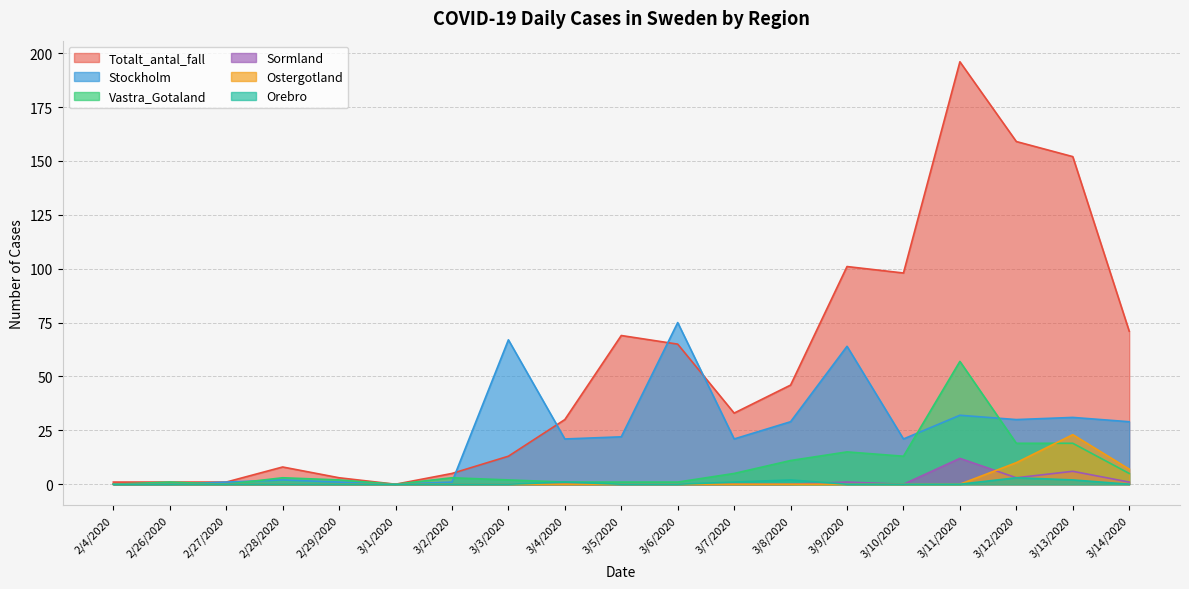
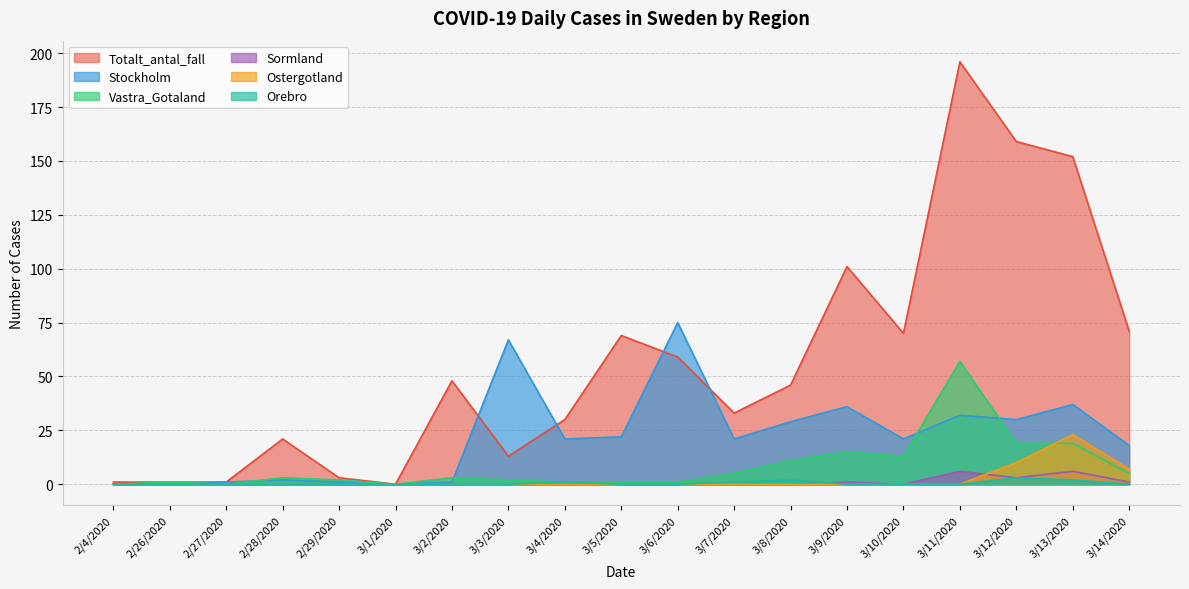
  {
    "Totalt_antal_fall": {
-     "2/28/2020": 8,
-     "3/2/2020": 5,
+     "2/28/2020": 21,
+     "3/2/2020": 48,
      "3/3/2020": 13,
      "3/4/2020": 30,
      "3/5/2020": 69,
-     "3/6/2020": 65,
+     "3/6/2020": 59,
      "3/7/2020": 33,
      "3/8/2020": 46,
      "3/9/2020": 101,
-     "3/10/2020": 98,
+     "3/10/2020": 70,
      "3/11/2020": 196,
      "3/12/2020": 159,
      "3/13/2020": 152,
      "3/14/2020": 71
    },
    "Stockholm": {
      "3/3/2020": 67,
      "3/4/2020": 21,
      "3/5/2020": 22,
      "3/6/2020": 75,
      "3/7/2020": 21,
      "3/8/2020": 29,
-     "3/9/2020": 64,
+     "3/9/2020": 36,
      "3/10/2020": 21,
      "3/11/2020": 32,
      "3/12/2020": 30,
-     "3/13/2020": 31,
-     "3/14/2020": 29
+     "3/13/2020": 37,
+     "3/14/2020": 18
    },
    "Sormland": {
-     "3/11/2020": 12,
+     "3/11/2020": 6,
      "3/13/2020": 6
    },
    "Ostergotland": {
      "3/12/2020": 10,
      "3/13/2020": 23,
      "3/14/2020": 7
    }
  }
